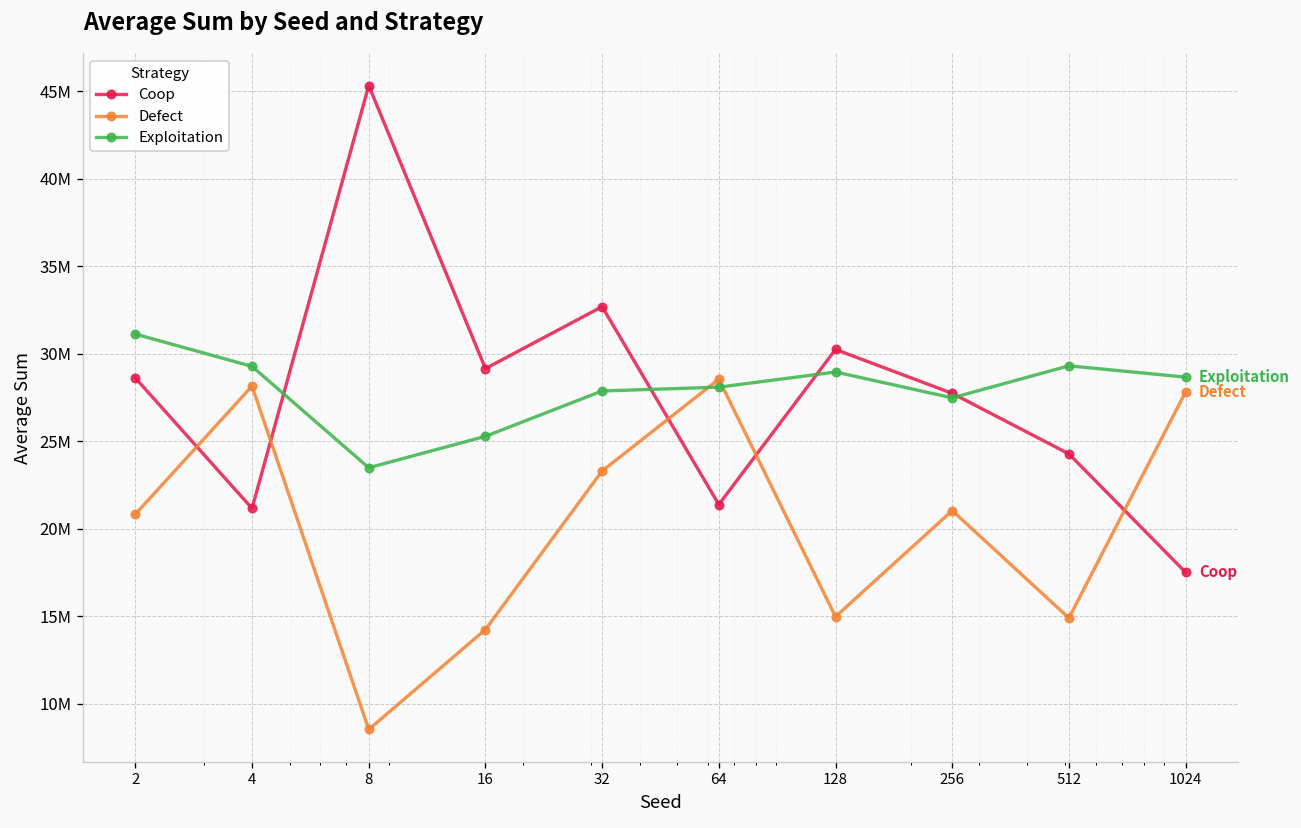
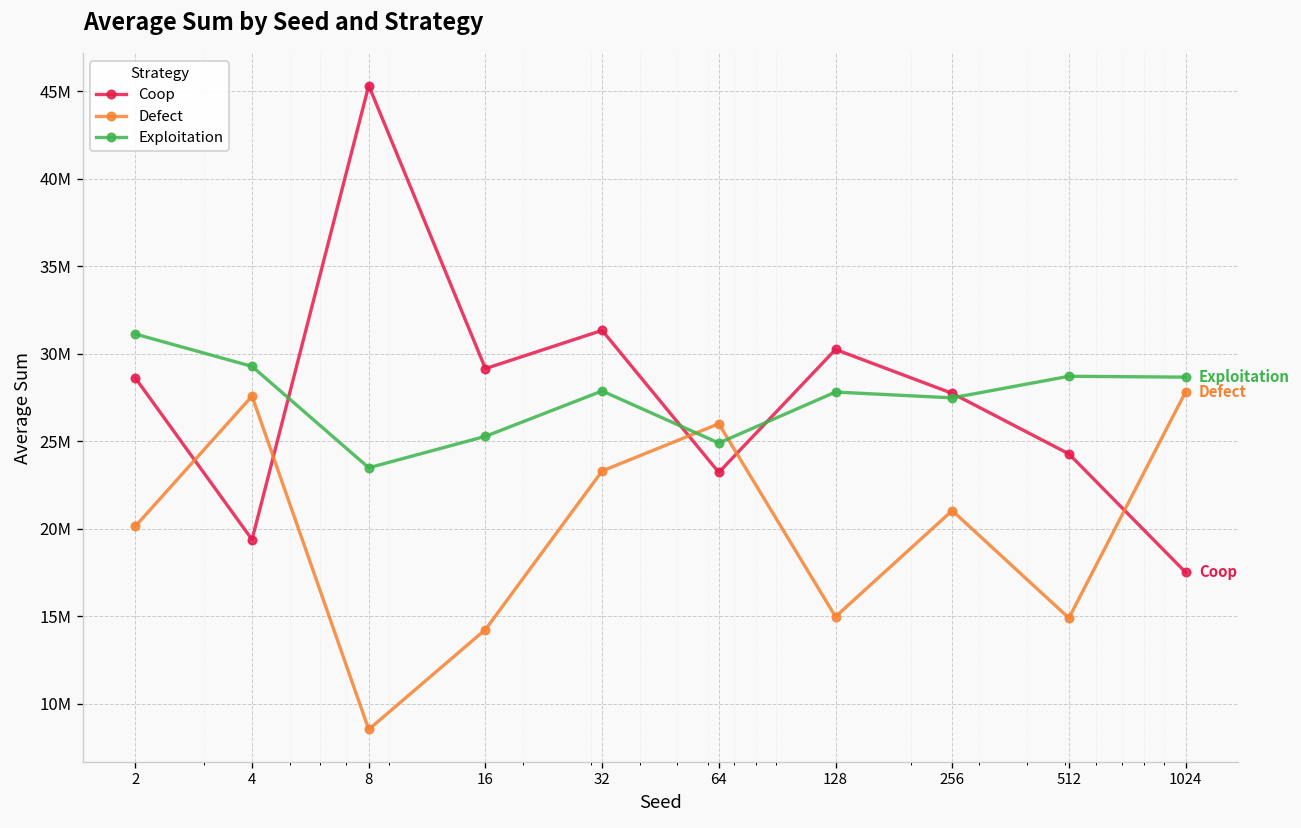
  {
    "Coop": {
      "2": 28600000,
-     "4": 21200000,
+     "4": 19400000,
      "8": 45300000,
      "16": 29100000,
-     "32": 32700000,
-     "64": 21400000,
+     "32": 31300000,
+     "64": 23200000,
      "128": 30200000,
      "256": 27700000,
      "512": 24300000,
      "1024": 17500000
    },
    "Defect": {
-     "2": 20800000,
-     "4": 28100000,
+     "2": 20100000,
+     "4": 27600000,
      "8": 8500000,
      "16": 14200000,
      "32": 23300000,
-     "64": 28500000,
+     "64": 26000000,
      "128": 15000000,
      "256": 21000000,
      "512": 14900000,
      "1024": 27800000
    },
    "Exploitation": {
      "2": 31100000,
      "4": 29300000,
      "8": 23500000,
      "16": 25300000,
      "32": 27900000,
-     "64": 28100000,
-     "128": 29000000,
+     "64": 24900000,
+     "128": 27800000,
      "256": 27500000,
-     "512": 29300000,
+     "512": 28700000,
      "1024": 28700000
    }
  }
